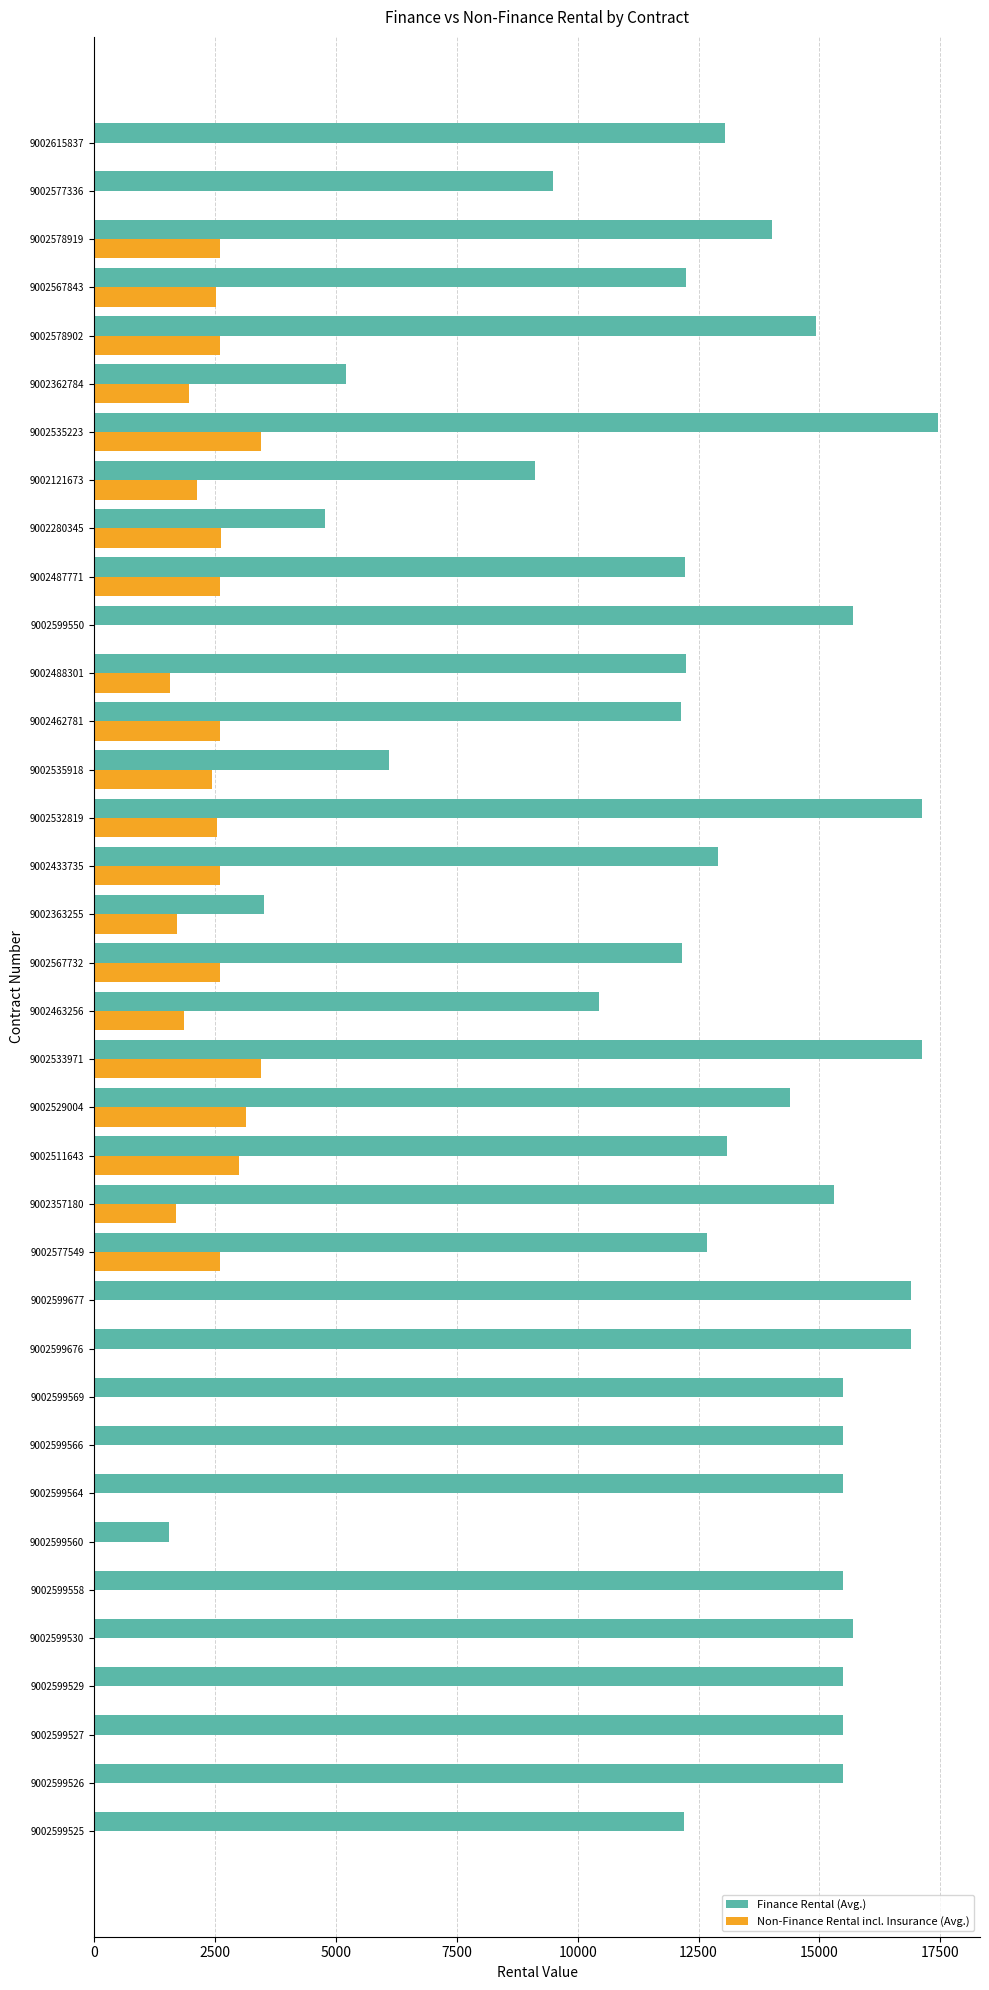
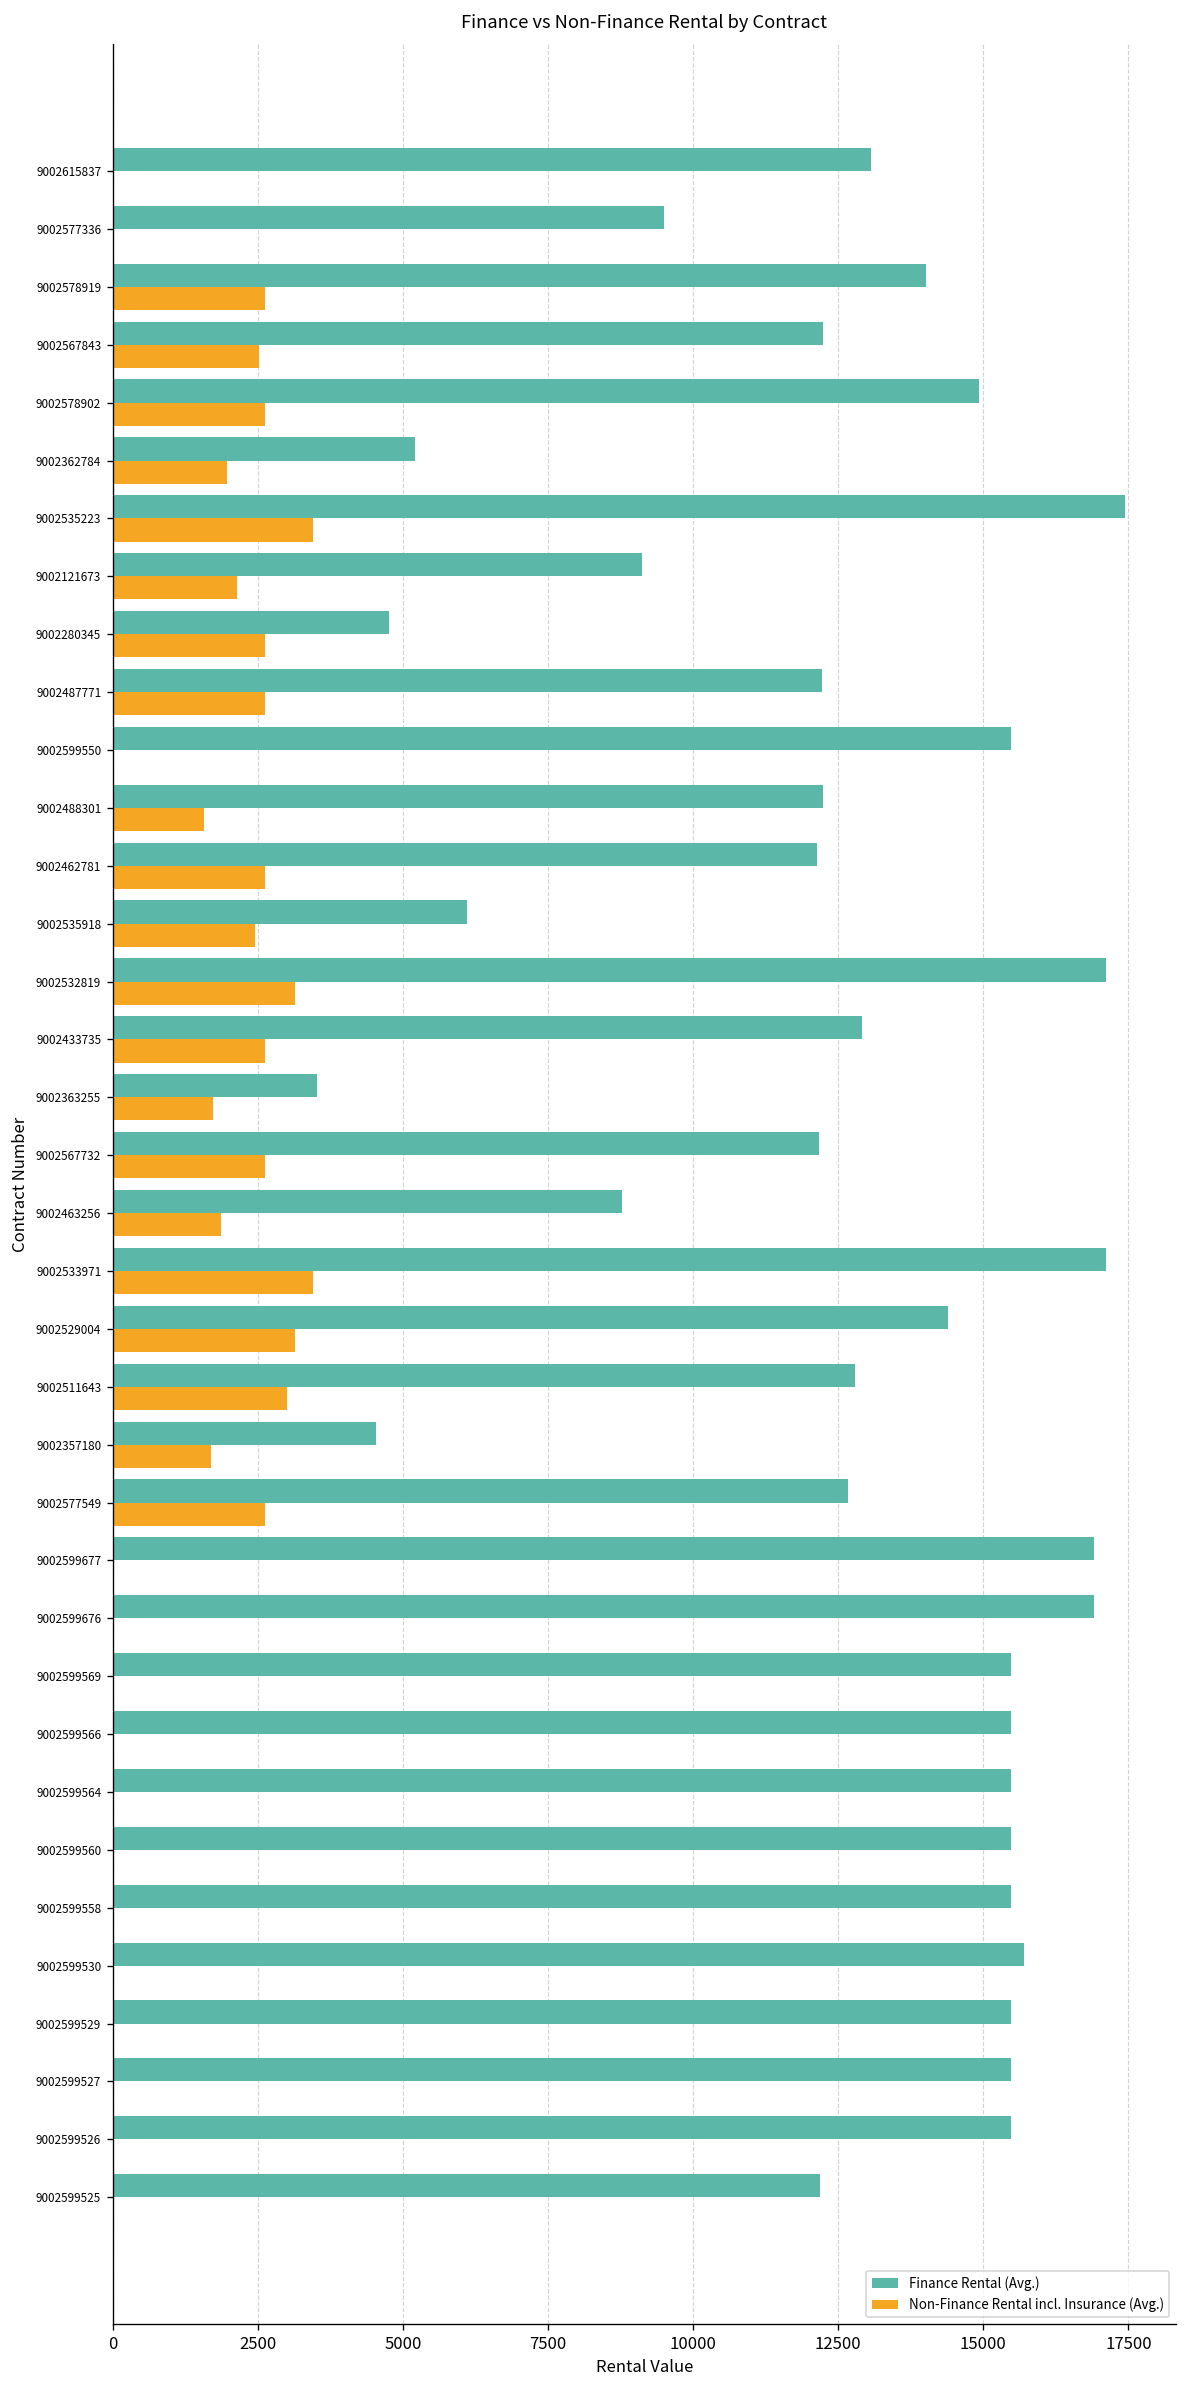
  {
    "Finance Rental (Avg.)": {
      "9002615837": 13100,
      "9002577336": 9500,
      "9002578919": 14000,
      "9002567843": 12200,
      "9002578902": 14900,
      "9002362784": 5200,
      "9002535223": 17400,
      "9002121673": 9100,
      "9002280345": 4800,
      "9002487771": 12200,
-     "9002599550": 15700,
+     "9002599550": 15500,
      "9002488301": 12200,
      "9002462781": 12100,
      "9002535918": 6100,
      "9002532819": 17100,
      "9002433735": 12900,
      "9002363255": 3500,
      "9002567732": 12200,
-     "9002463256": 10400,
+     "9002463256": 8800,
      "9002533971": 17100,
      "9002529004": 14400,
-     "9002511643": 13100,
-     "9002357180": 15300,
+     "9002511643": 12800,
+     "9002357180": 4500,
      "9002577549": 12700,
      "9002599677": 16900,
      "9002599676": 16900,
      "9002599569": 15500,
      "9002599566": 15500,
      "9002599564": 15500,
-     "9002599560": 1500,
+     "9002599560": 15500,
      "9002599558": 15500,
      "9002599530": 15700,
      "9002599529": 15500,
      "9002599527": 15500,
      "9002599526": 15500,
      "9002599525": 12200
    },
    "Non-Finance Rental incl. Insurance (Avg.)": {
      "9002615837": 0,
      "9002577336": 0,
      "9002578919": 2600,
      "9002567843": 2500,
      "9002578902": 2600,
      "9002362784": 2000,
      "9002535223": 3400,
      "9002121673": 2100,
      "9002280345": 2600,
      "9002487771": 2600,
      "9002599550": 0,
      "9002488301": 1600,
      "9002462781": 2600,
      "9002535918": 2400,
-     "9002532819": 2600,
+     "9002532819": 3100,
      "9002433735": 2600,
      "9002363255": 1700,
      "9002567732": 2600,
      "9002463256": 1900,
      "9002533971": 3400,
      "9002529004": 3100,
      "9002511643": 3000,
      "9002357180": 1700,
      "9002577549": 2600,
      "9002599677": 0,
      "9002599676": 0,
      "9002599569": 0,
      "9002599566": 0,
      "9002599564": 0,
      "9002599560": 0,
      "9002599558": 0,
      "9002599530": 0,
      "9002599529": 0,
      "9002599527": 0,
      "9002599526": 0,
      "9002599525": 0
    }
  }
